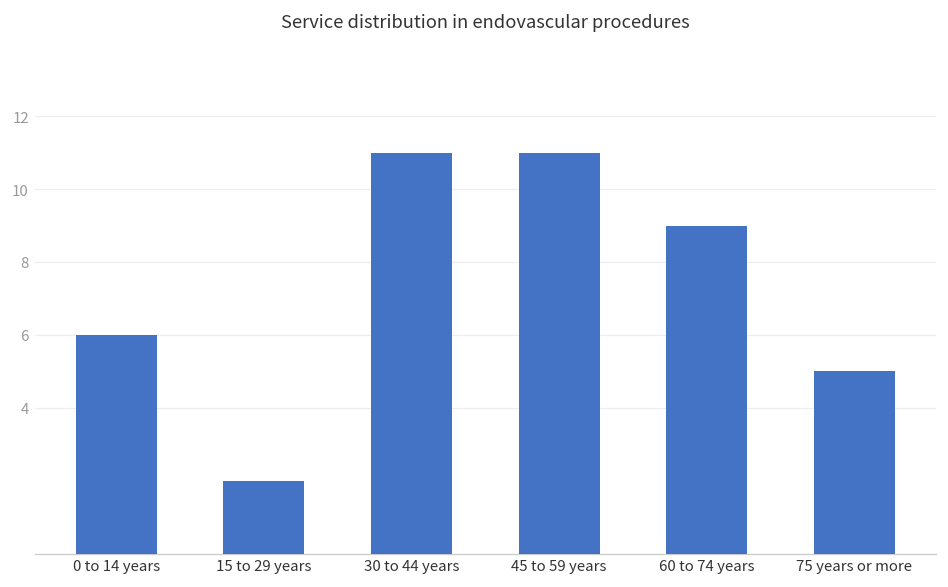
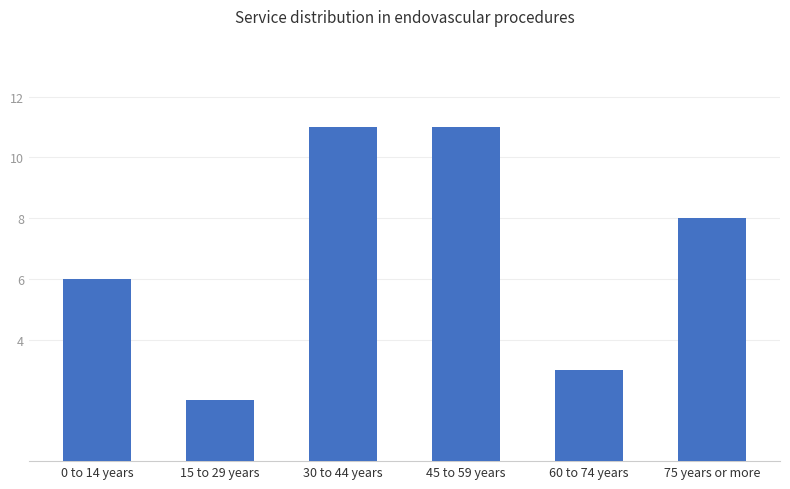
  {
    "0 to 14 years": 6,
    "15 to 29 years": 2,
    "30 to 44 years": 11,
    "45 to 59 years": 11,
-   "60 to 74 years": 9,
-   "75 years or more": 5
+   "60 to 74 years": 3,
+   "75 years or more": 8
  }
